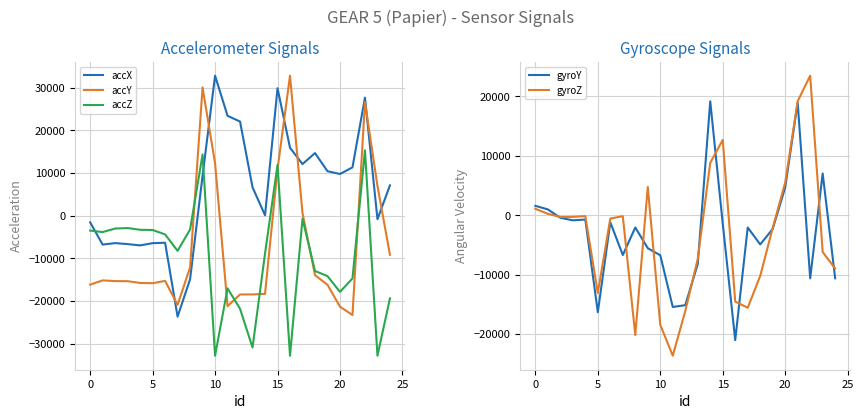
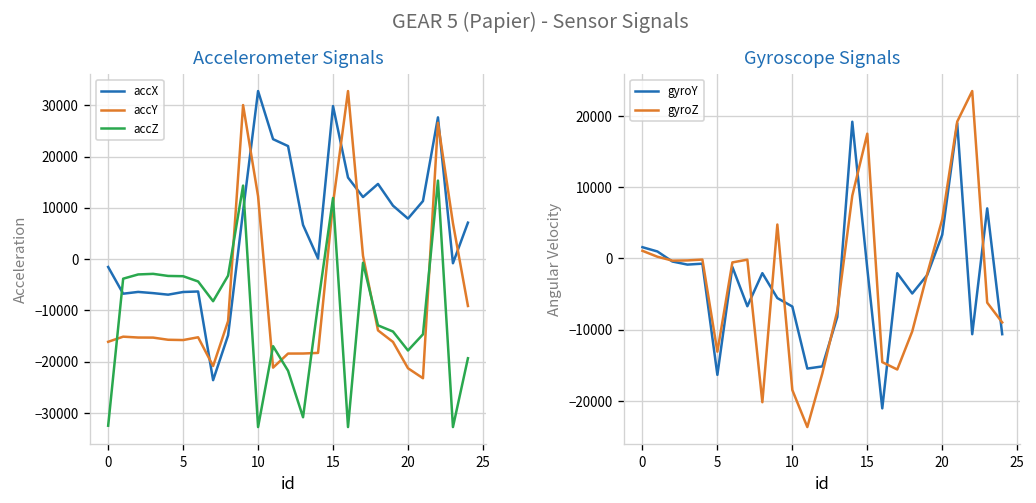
  {
    "Accelerometer Signals": {
      "accX": {
        "0": -2000,
        "5": -6000,
        "10": 33000,
        "15": 30000,
-       "20": 10000
+       "20": 8000
      },
      "accY": {
        "0": -16000,
        "5": -16000,
        "10": 12000,
        "15": 11000,
        "20": -21000
      },
      "accZ": {
-       "0": -3000,
+       "0": -33000,
        "5": -3000,
        "10": -33000,
        "15": 12000,
        "20": -18000
      }
    },
    "Gyroscope Signals": {
      "gyroY": {
        "0": 2000,
        "5": -16000,
        "10": -7000,
        "15": -1000,
-       "20": 5000
+       "20": 3000
      },
      "gyroZ": {
        "0": 1000,
        "5": -13000,
        "10": -18000,
-       "15": 13000,
+       "15": 18000,
        "20": 5000
      }
    }
  }
